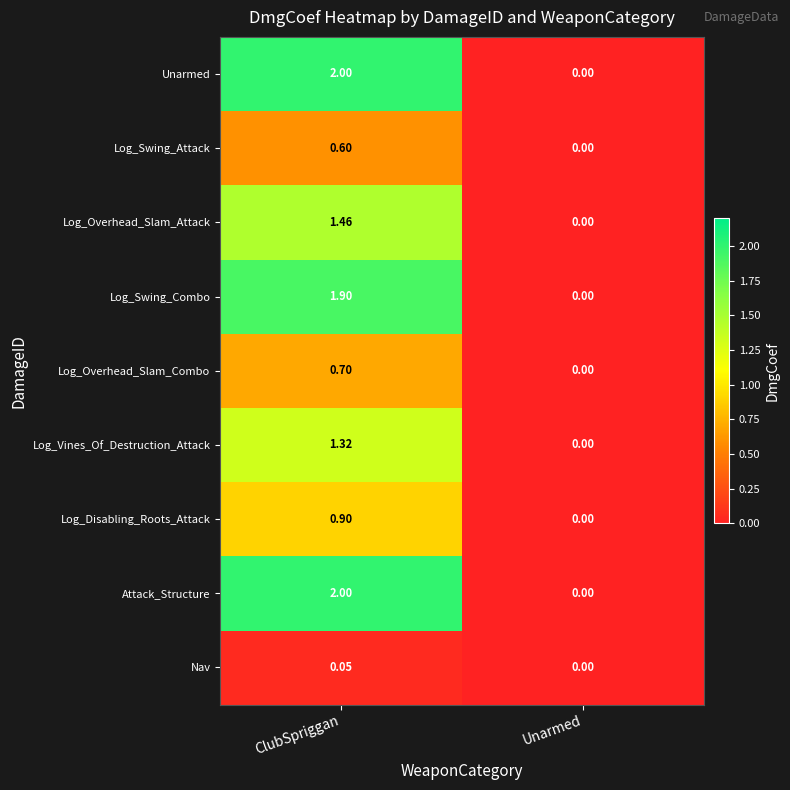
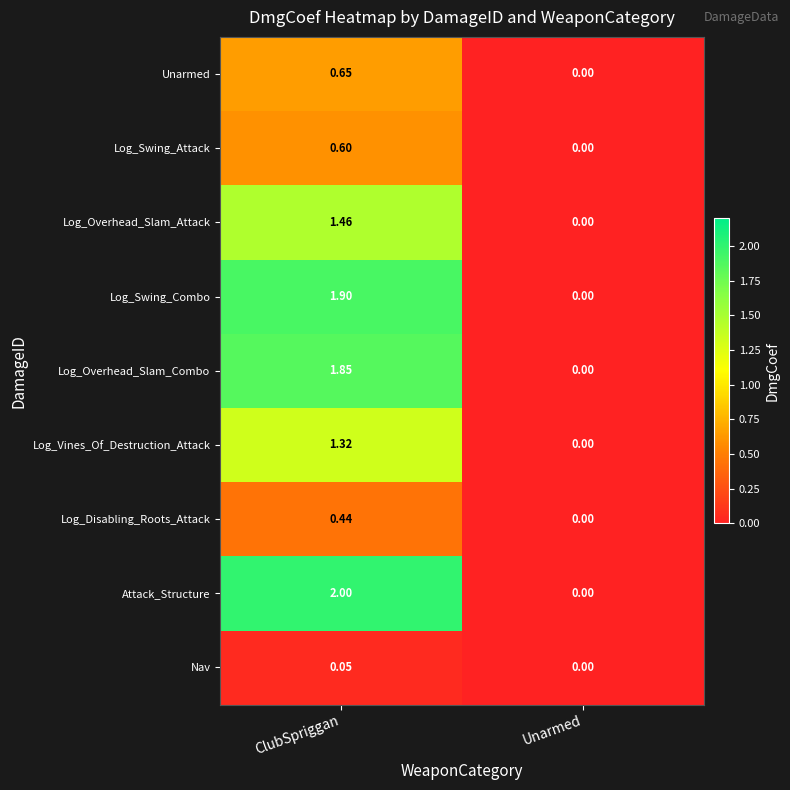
  {
    "Unarmed": {
-     "ClubSpriggan": 2.00,
+     "ClubSpriggan": 0.65,
      "Unarmed": 0.00
    },
    "Log_Swing_Attack": {
      "ClubSpriggan": 0.60,
      "Unarmed": 0.00
    },
    "Log_Overhead_Slam_Attack": {
      "ClubSpriggan": 1.46,
      "Unarmed": 0.00
    },
    "Log_Swing_Combo": {
      "ClubSpriggan": 1.90,
      "Unarmed": 0.00
    },
    "Log_Overhead_Slam_Combo": {
-     "ClubSpriggan": 0.70,
+     "ClubSpriggan": 1.85,
      "Unarmed": 0.00
    },
    "Log_Vines_Of_Destruction_Attack": {
      "ClubSpriggan": 1.32,
      "Unarmed": 0.00
    },
    "Log_Disabling_Roots_Attack": {
-     "ClubSpriggan": 0.90,
+     "ClubSpriggan": 0.44,
      "Unarmed": 0.00
    },
    "Attack_Structure": {
      "ClubSpriggan": 2.00,
      "Unarmed": 0.00
    },
    "Nav": {
      "ClubSpriggan": 0.05,
      "Unarmed": 0.00
    }
  }
